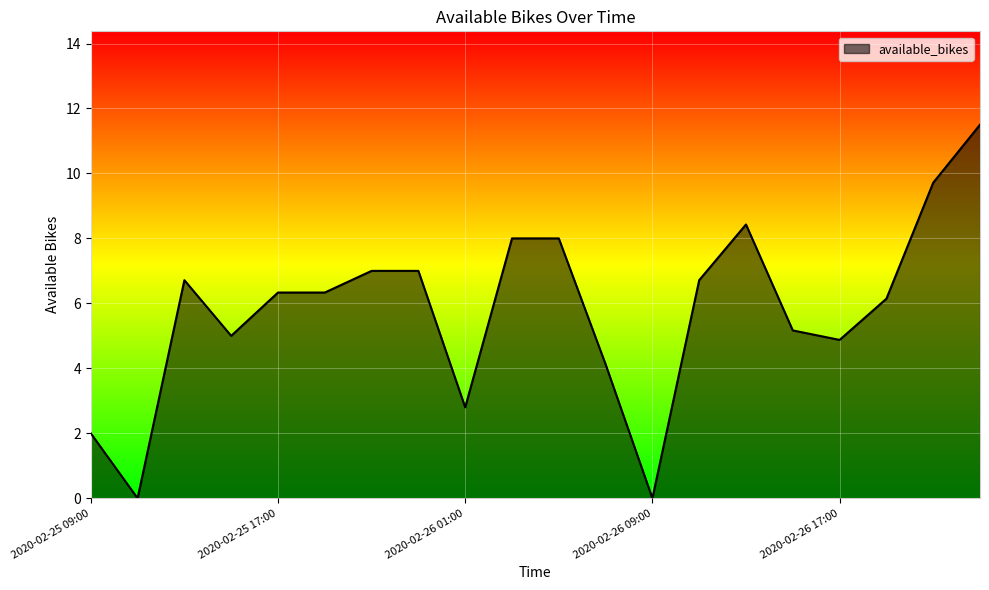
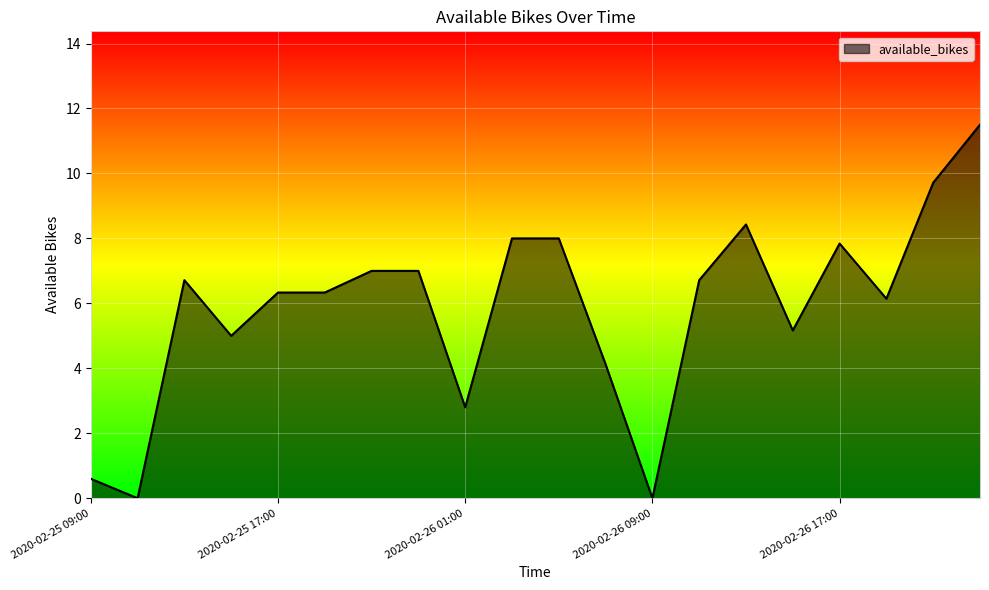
  {
-   "2020-02-25 09:00": 2.0,
+   "2020-02-25 09:00": 0.6,
    "2020-02-25 17:00": 6.3,
    "2020-02-26 01:00": 2.8,
    "2020-02-26 09:00": 0.0,
-   "2020-02-26 17:00": 4.9
+   "2020-02-26 17:00": 7.8
  }
